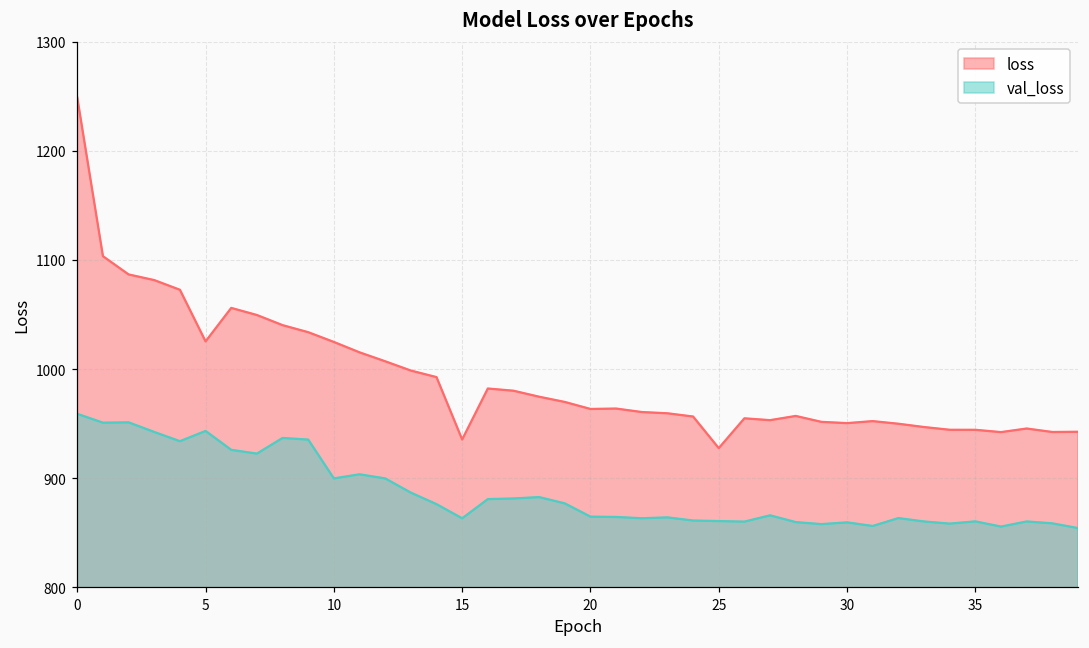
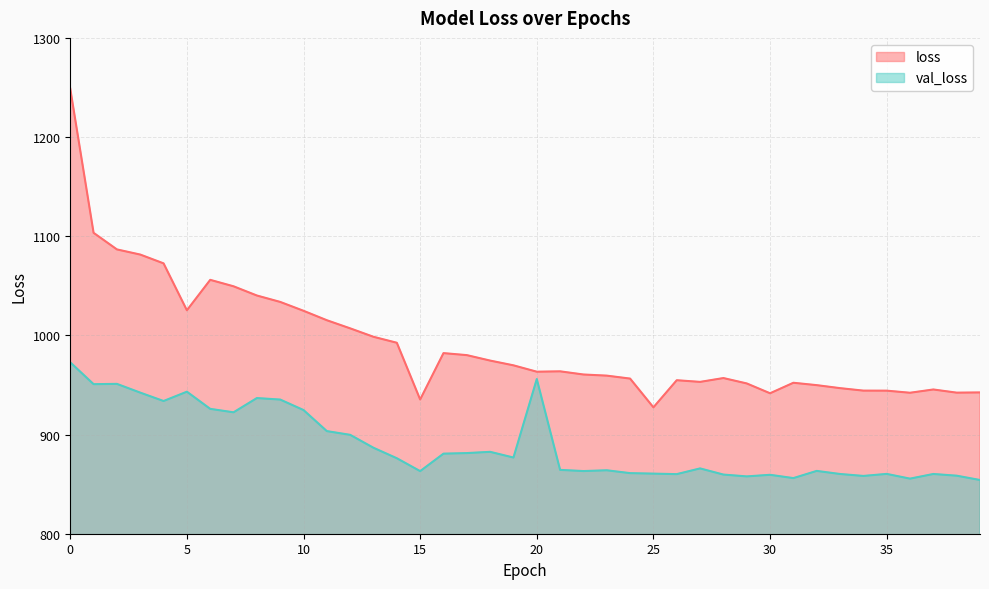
  {
    "loss": {
      "0": 1250,
      "5": 1030,
      "10": 1020,
      "15": 940,
      "20": 960,
      "25": 930,
-     "30": 950,
+     "30": 940,
      "35": 940
    },
    "val_loss": {
-     "0": 960,
+     "0": 970,
      "5": 940,
-     "10": 900,
+     "10": 920,
      "15": 860,
-     "20": 860,
+     "20": 960,
      "25": 860,
      "30": 860,
      "35": 860
    }
  }
